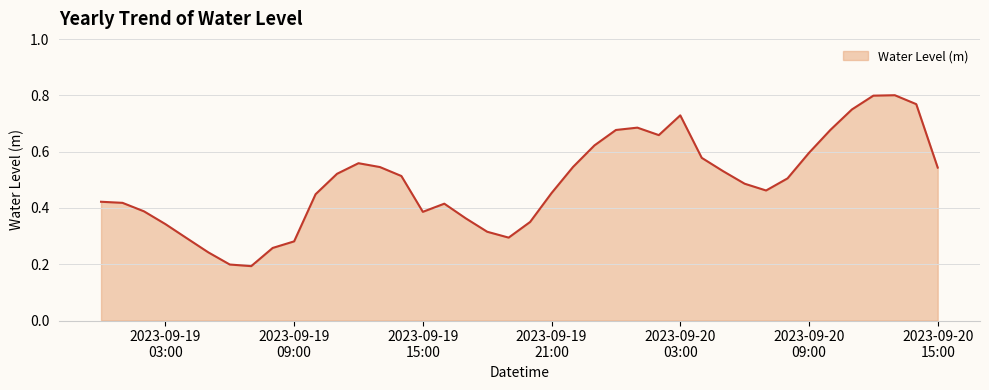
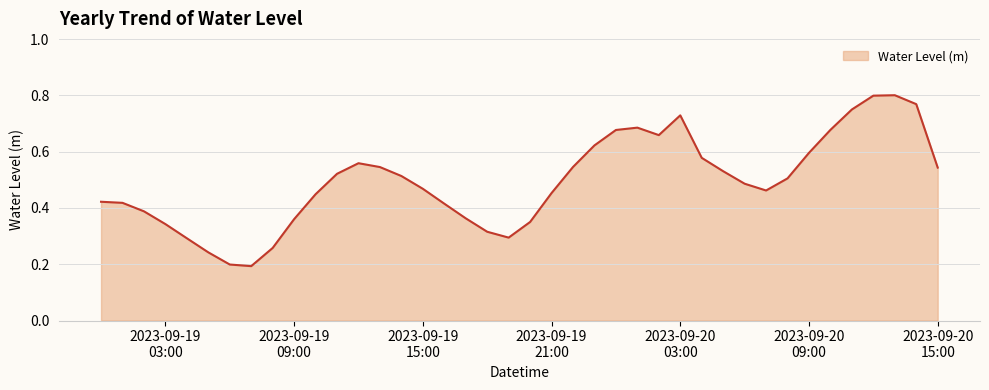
  {
    "2023-09-19 03:00": 0.34,
-   "2023-09-19 09:00": 0.28,
-   "2023-09-19 15:00": 0.39,
+   "2023-09-19 09:00": 0.36,
+   "2023-09-19 15:00": 0.47,
    "2023-09-19 21:00": 0.45,
    "2023-09-20 03:00": 0.73,
    "2023-09-20 09:00": 0.60,
    "2023-09-20 15:00": 0.54
  }
